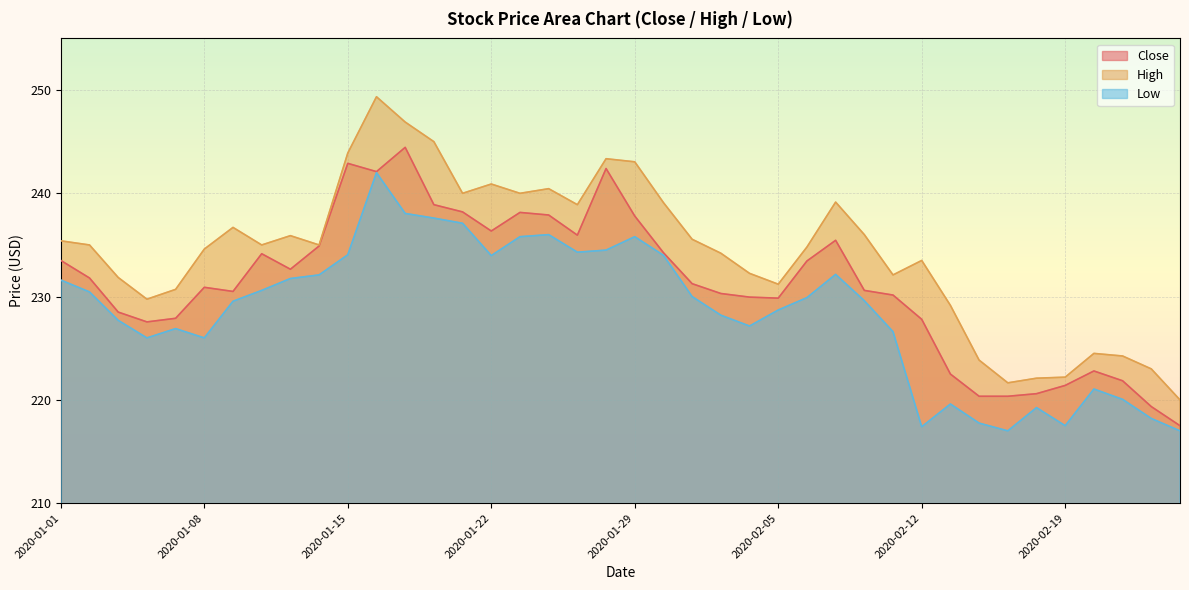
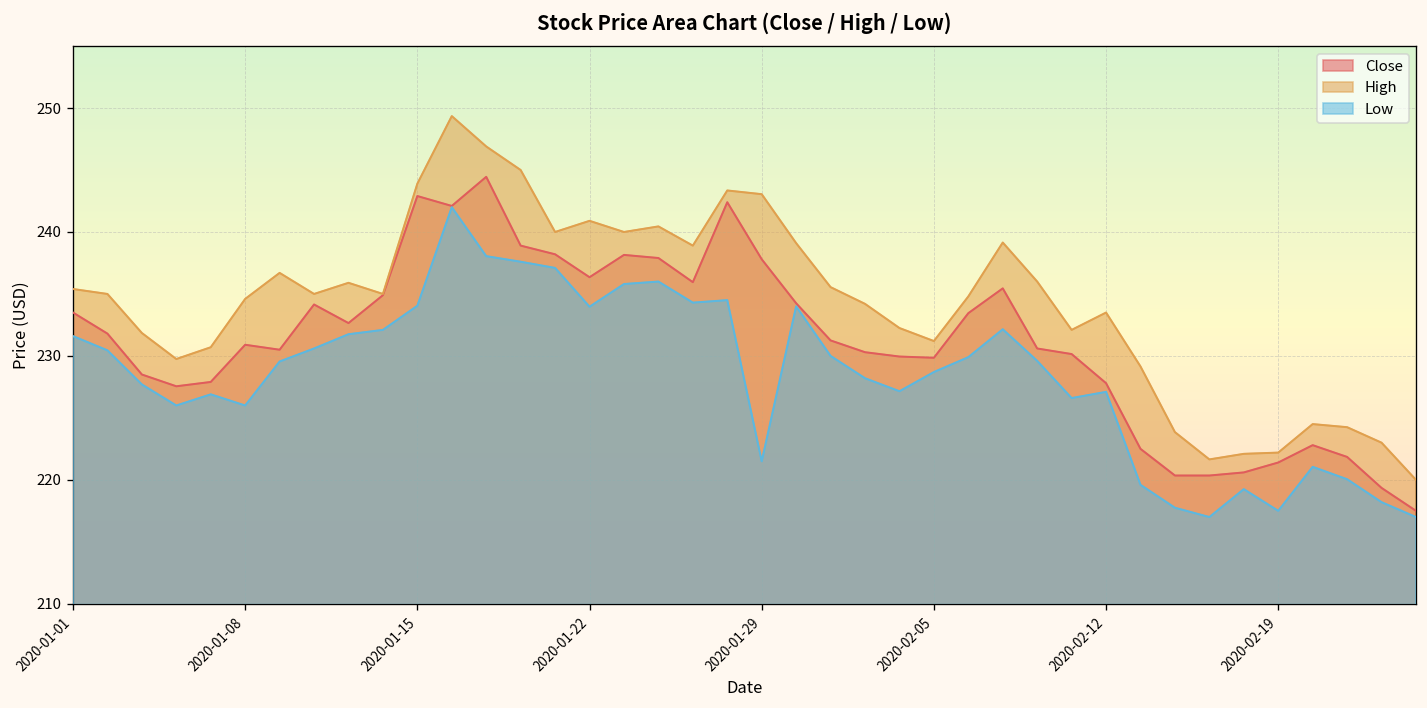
  {
    "Low": {
      "2020-01-01": 231.6,
      "2020-01-08": 226.0,
      "2020-01-15": 234.1,
      "2020-01-22": 234.0,
-     "2020-01-29": 235.8,
+     "2020-01-29": 221.5,
      "2020-02-05": 228.7,
-     "2020-02-12": 217.4,
+     "2020-02-12": 227.1,
      "2020-02-19": 217.5
    }
  }
